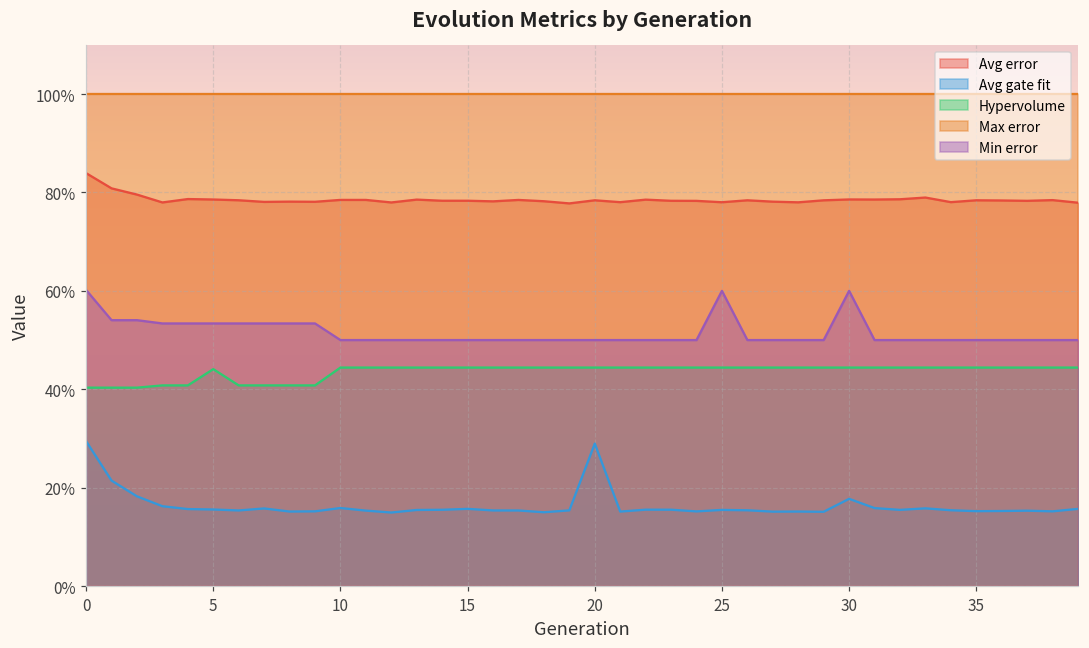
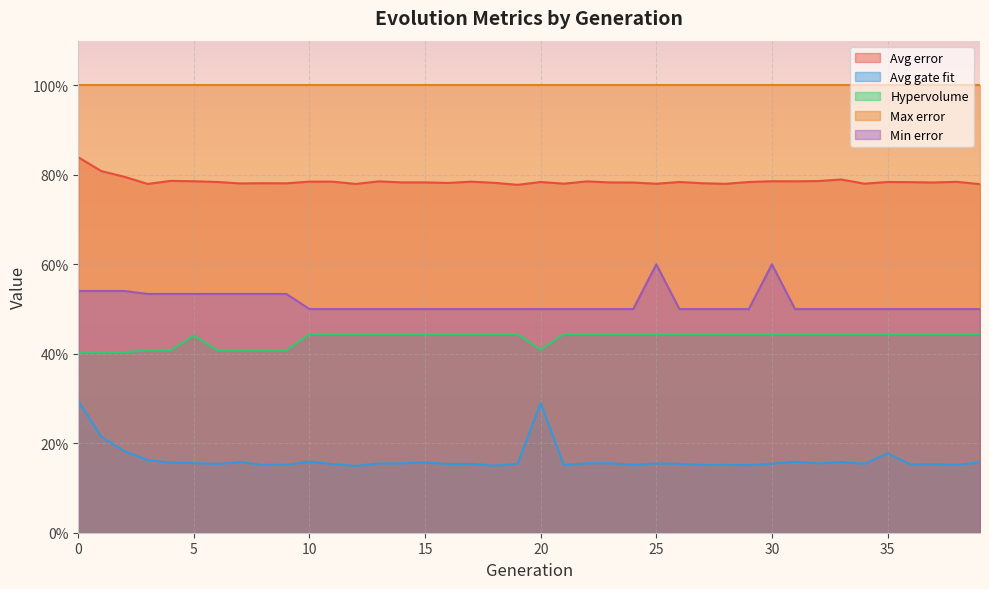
  {
    "Avg gate fit": {
      "0": "29%",
      "5": "16%",
      "10": "16%",
      "15": "16%",
      "20": "29%",
      "25": "15%",
-     "30": "18%",
-     "35": "15%"
+     "30": "15%",
+     "35": "18%"
    },
    "Hypervolume": {
      "0": "40%",
      "5": "44%",
      "10": "44%",
      "15": "44%",
-     "20": "44%",
+     "20": "41%",
      "25": "44%",
      "30": "44%",
      "35": "44%"
    },
    "Min error": {
-     "0": "60%",
+     "0": "54%",
      "5": "53%",
      "10": "50%",
      "15": "50%",
      "20": "50%",
      "25": "60%",
      "30": "60%",
      "35": "50%"
    }
  }
